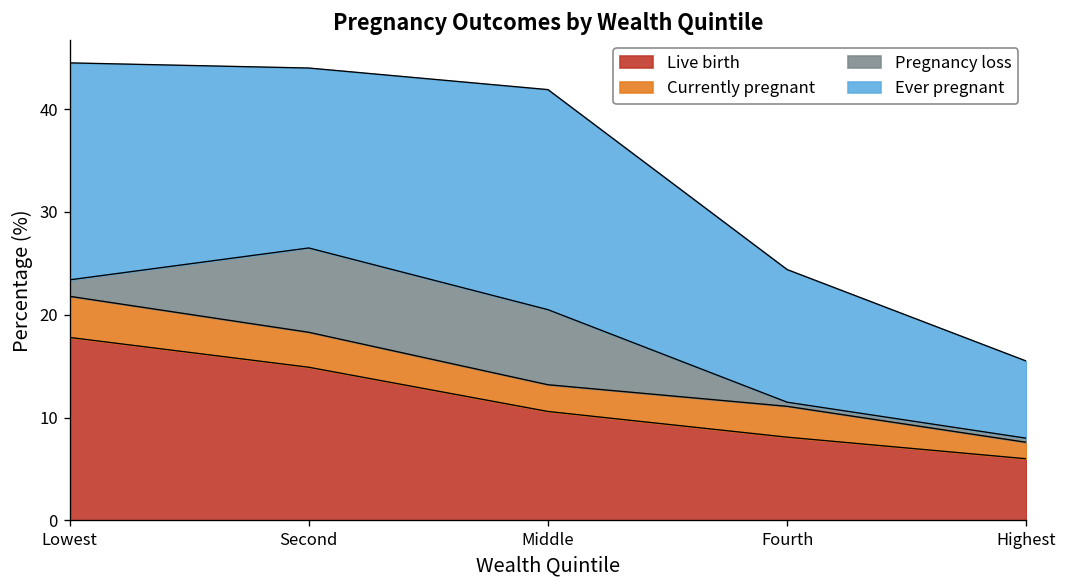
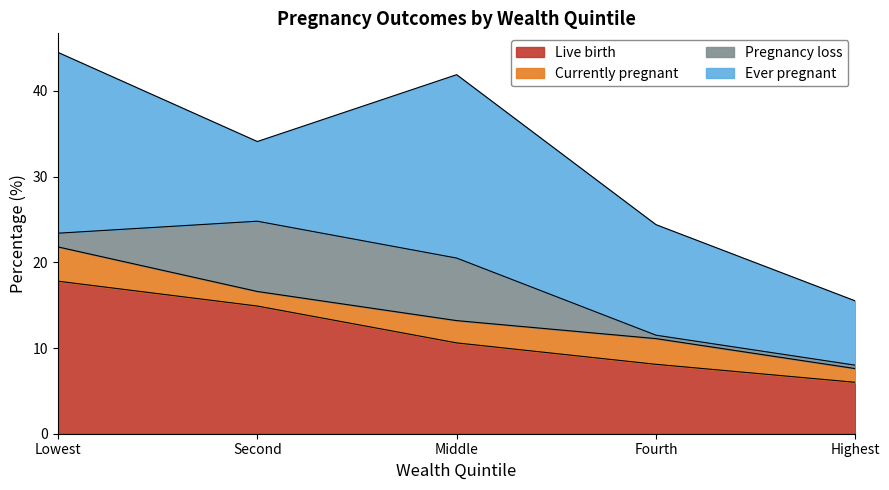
  {
    "Live birth": {
      "Lowest": 18,
      "Second": 15,
      "Middle": 11,
      "Fourth": 8,
      "Highest": 6
    },
    "Currently pregnant": {
      "Lowest": 4,
-     "Second": 3,
+     "Second": 2,
      "Middle": 3,
      "Fourth": 3,
      "Highest": 2
    },
    "Pregnancy loss": {
      "Lowest": 2,
      "Second": 8,
      "Middle": 7,
      "Fourth": 0,
      "Highest": 0
    },
    "Ever pregnant": {
      "Lowest": 21,
-     "Second": 18,
+     "Second": 9,
      "Middle": 21,
      "Fourth": 13,
      "Highest": 8
    }
  }
